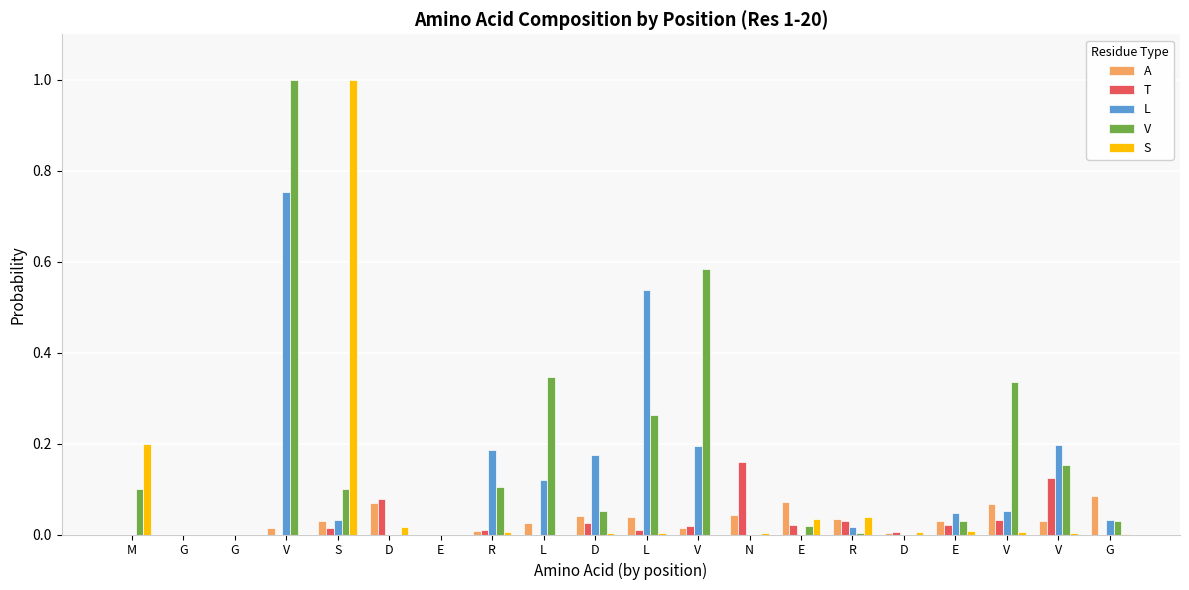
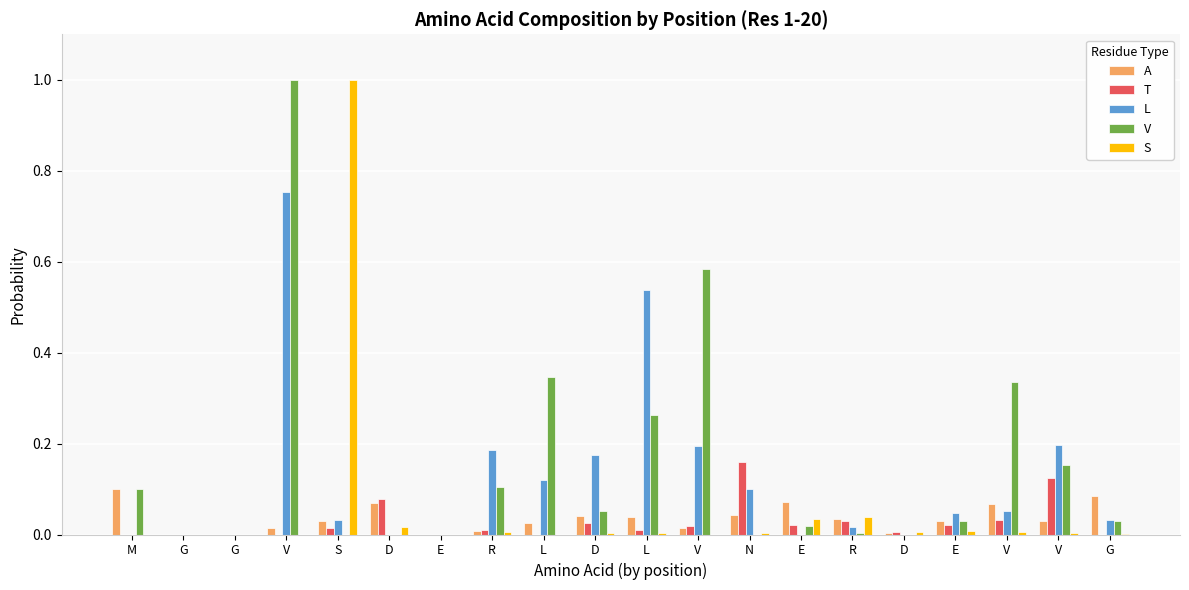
  {
    "A": {
-     "M": 0.0,
+     "M": 0.1,
      "S": 0.03,
      "N": 0.04
    },
    "T": {
      "M": 0.0,
      "S": 0.01,
      "N": 0.16
    },
    "L": {
      "M": 0.0,
      "S": 0.03,
-     "N": 0.0
+     "N": 0.1
    },
    "V": {
      "M": 0.1,
-     "S": 0.1,
+     "S": 0.0,
      "N": 0.0
    },
    "S": {
-     "M": 0.2,
+     "M": 0.0,
      "S": 1.0
    }
  }
